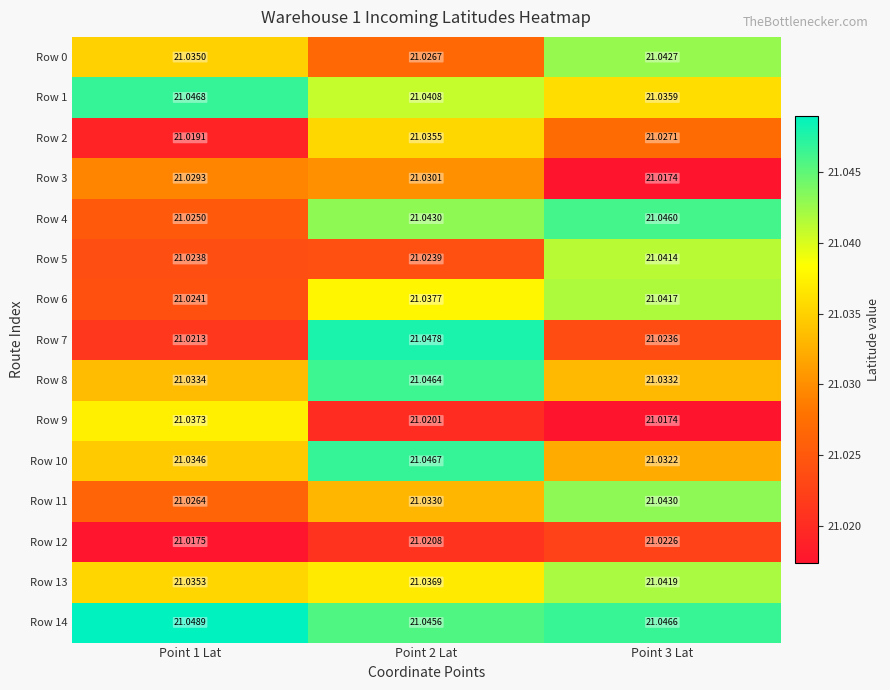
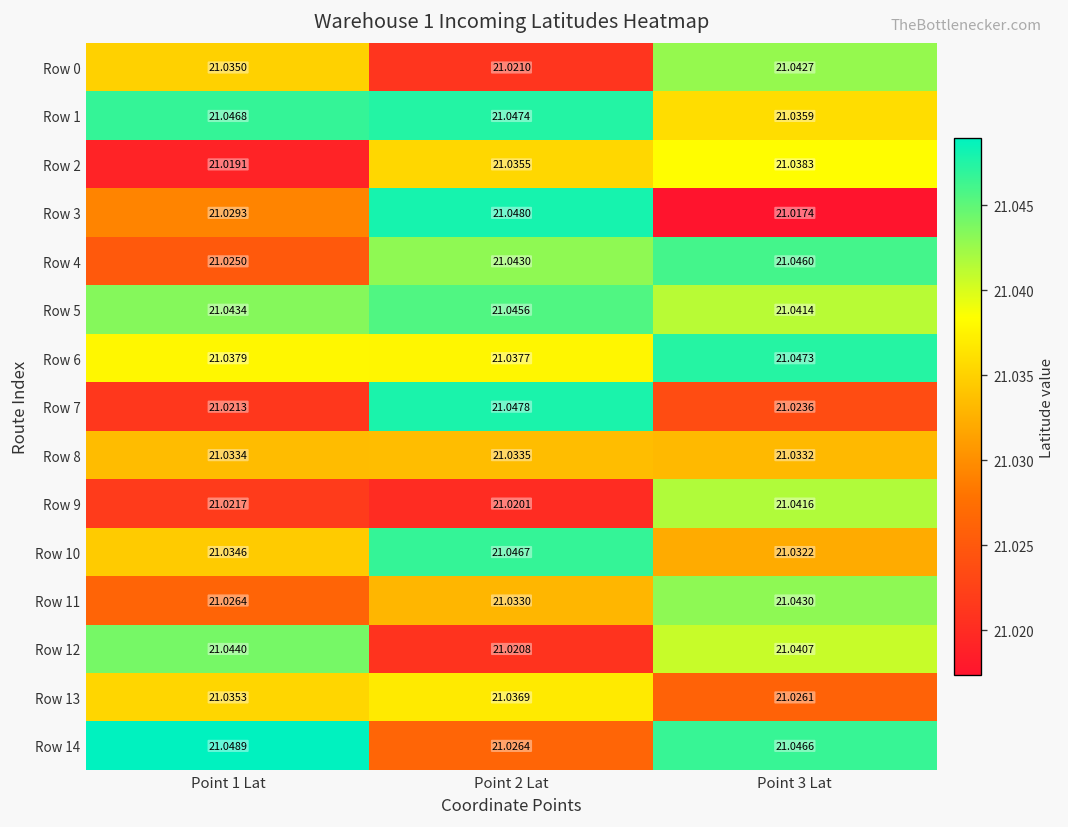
  {
    "Row 0": {
-     "Point 2 Lat": 21.0267
+     "Point 2 Lat": 21.0210
    },
    "Row 1": {
-     "Point 2 Lat": 21.0408
+     "Point 2 Lat": 21.0474
    },
    "Row 2": {
-     "Point 3 Lat": 21.0271
+     "Point 3 Lat": 21.0383
    },
    "Row 3": {
-     "Point 2 Lat": 21.0301
+     "Point 2 Lat": 21.0480
    },
    "Row 5": {
-     "Point 1 Lat": 21.0238,
-     "Point 2 Lat": 21.0239
+     "Point 1 Lat": 21.0434,
+     "Point 2 Lat": 21.0456
    },
    "Row 6": {
-     "Point 1 Lat": 21.0241,
-     "Point 3 Lat": 21.0417
+     "Point 1 Lat": 21.0379,
+     "Point 3 Lat": 21.0473
    },
    "Row 8": {
-     "Point 2 Lat": 21.0464
+     "Point 2 Lat": 21.0335
    },
    "Row 9": {
-     "Point 1 Lat": 21.0373,
-     "Point 3 Lat": 21.0174
+     "Point 1 Lat": 21.0217,
+     "Point 3 Lat": 21.0416
    },
    "Row 12": {
-     "Point 1 Lat": 21.0175,
-     "Point 3 Lat": 21.0226
+     "Point 1 Lat": 21.0440,
+     "Point 3 Lat": 21.0407
    },
    "Row 13": {
-     "Point 3 Lat": 21.0419
+     "Point 3 Lat": 21.0261
    },
    "Row 14": {
-     "Point 2 Lat": 21.0456
+     "Point 2 Lat": 21.0264
    }
  }
